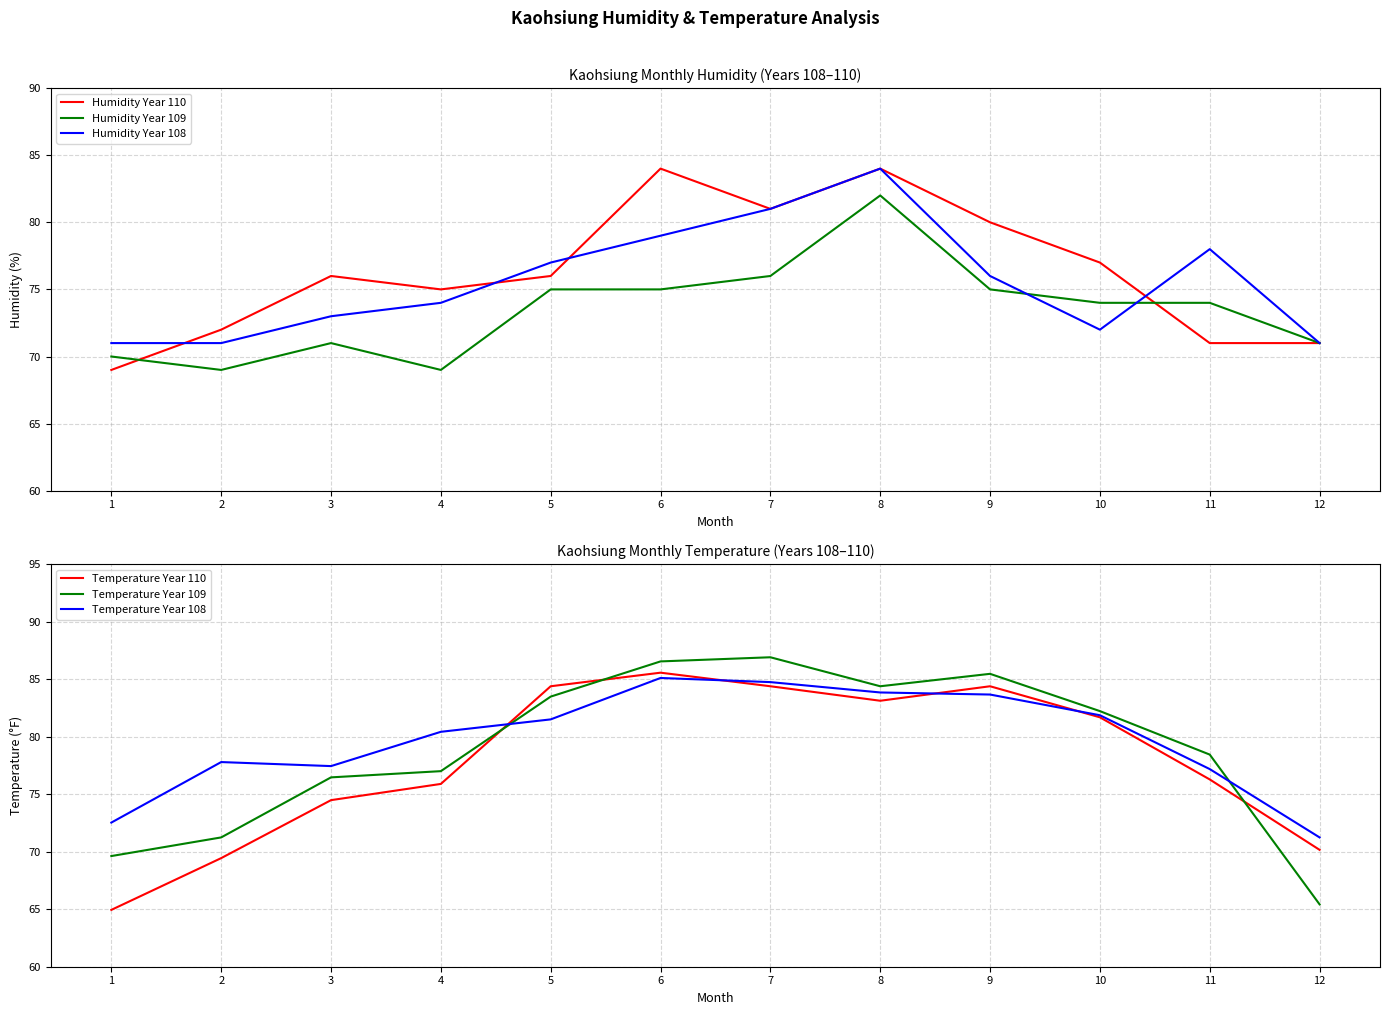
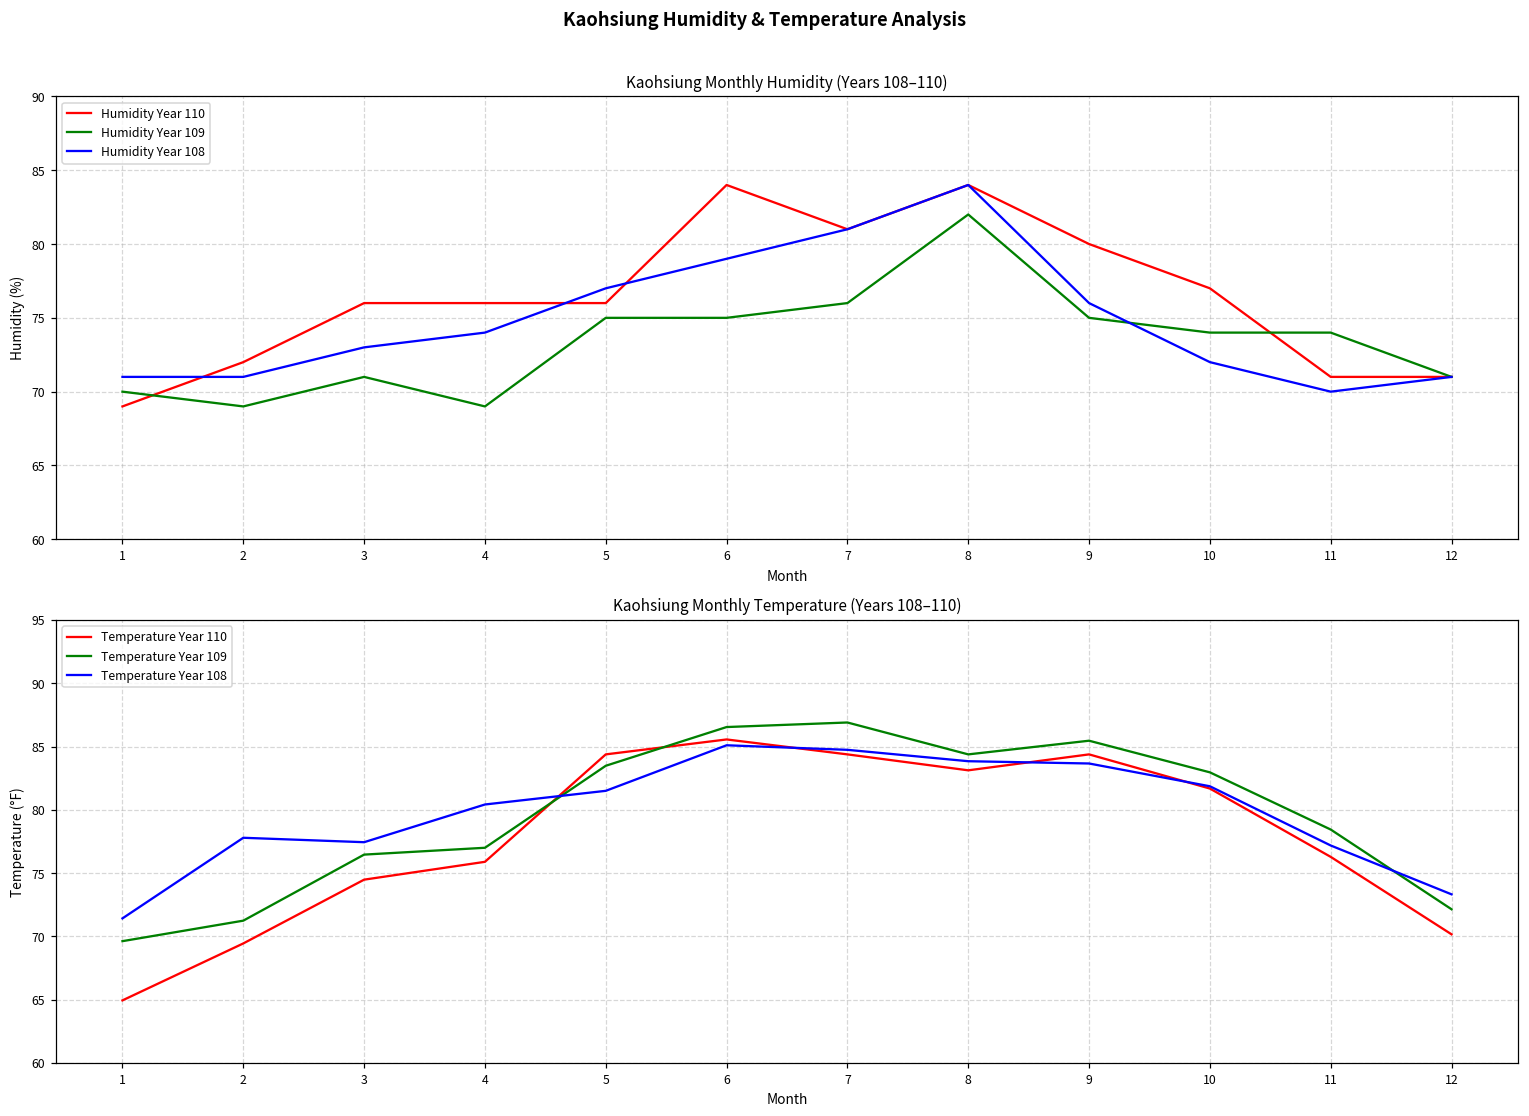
  {
    "Kaohsiung Monthly Humidity (Years 108–110)": {
      "Humidity Year 110": {
        "1": 69,
        "2": 72,
        "3": 76,
-       "4": 75,
+       "4": 76,
        "5": 76,
        "6": 84,
        "9": 80,
        "10": 77,
        "11": 71
      },
      "Humidity Year 109": {
        "1": 70,
        "2": 69,
        "3": 71,
        "4": 69,
        "5": 75,
        "6": 75,
        "7": 76,
        "8": 82,
        "9": 75,
        "10": 74,
        "11": 74
      },
      "Humidity Year 108": {
        "1": 71,
        "2": 71,
        "3": 73,
        "4": 74,
        "5": 77,
        "6": 79,
        "9": 76,
        "10": 72,
-       "11": 78
+       "11": 70
      }
    },
    "Kaohsiung Monthly Temperature (Years 108–110)": {
      "Temperature Year 110": {
        "1": 64.9,
        "2": 69.4,
        "3": 74.5,
        "4": 75.9,
        "5": 84.4,
        "6": 85.6,
        "7": 84.4,
        "8": 83.1,
        "9": 84.4,
        "11": 76.3,
        "12": 70.2
      },
      "Temperature Year 109": {
        "1": 69.6,
        "2": 71.2,
        "3": 76.5,
        "4": 77.0,
        "5": 83.5,
        "6": 86.5,
        "7": 86.9,
        "8": 84.4,
        "9": 85.5,
-       "10": 82.2,
+       "10": 83.0,
        "11": 78.4,
-       "12": 65.4
+       "12": 72.1
      },
      "Temperature Year 108": {
-       "1": 72.5,
+       "1": 71.4,
        "2": 77.8,
        "3": 77.4,
        "4": 80.4,
        "5": 81.5,
        "6": 85.1,
        "7": 84.7,
        "8": 83.8,
        "9": 83.7,
        "11": 77.2,
-       "12": 71.2
+       "12": 73.3
      }
    }
  }
